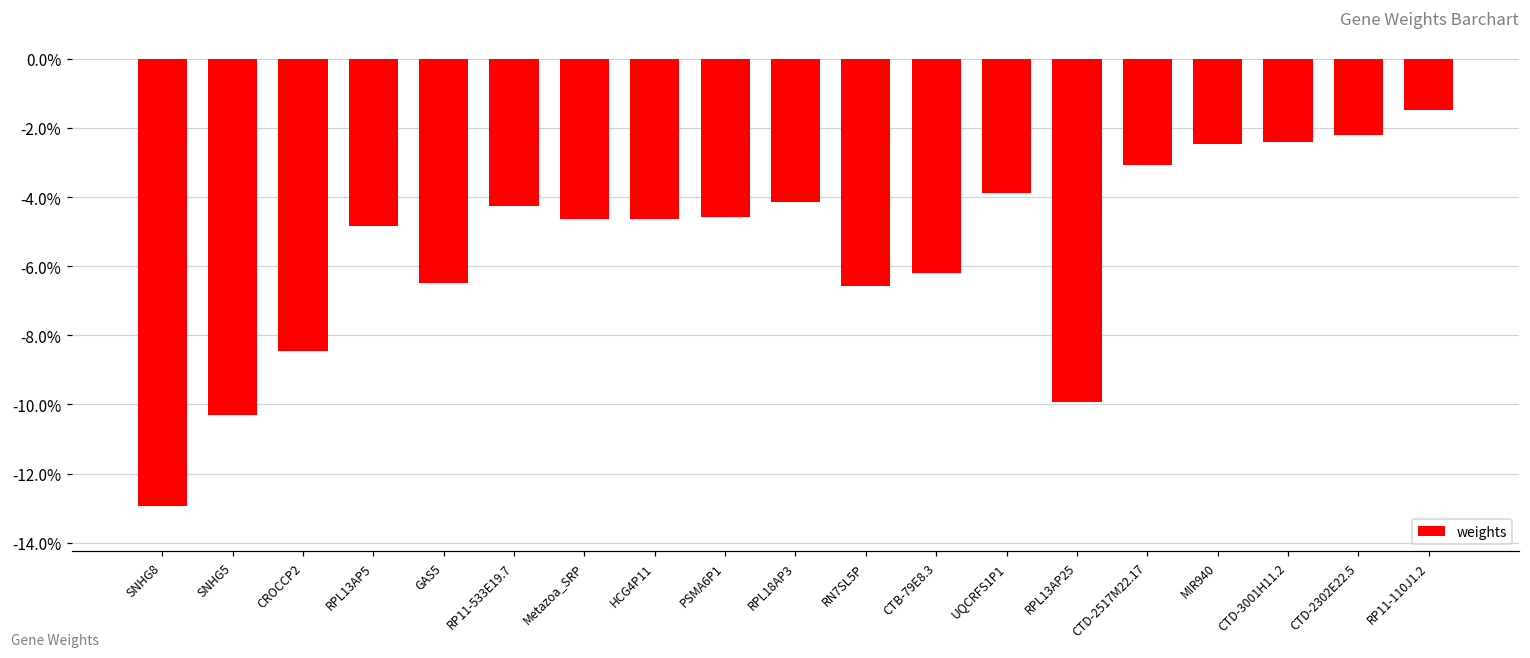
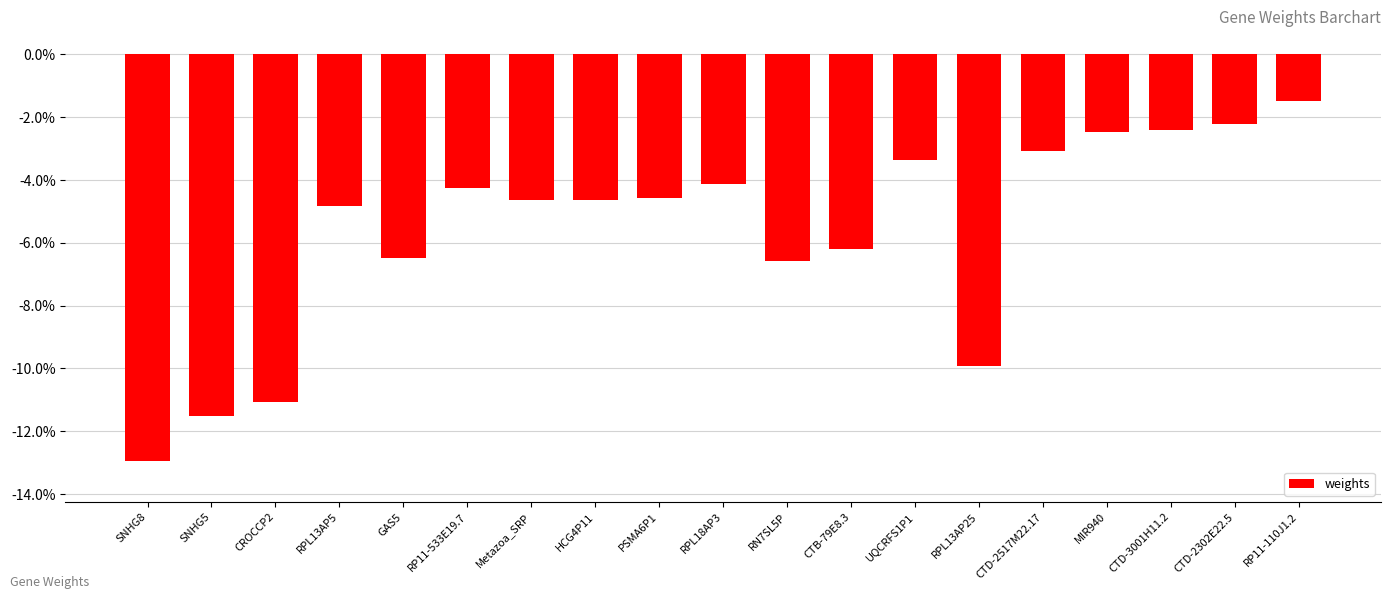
  {
    "SNHG8": "-13.0%",
-   "SNHG5": "-10.3%",
-   "CROCCP2": "-8.4%",
+   "SNHG5": "-11.5%",
+   "CROCCP2": "-11.1%",
    "RPL13AP5": "-4.8%",
    "GAS5": "-6.5%",
    "RP11-533E19.7": "-4.3%",
    "Metazoa_SRP": "-4.6%",
    "HCG4P11": "-4.6%",
    "PSMA6P1": "-4.6%",
    "RPL18AP3": "-4.1%",
    "RN7SL5P": "-6.6%",
    "CTB-79E8.3": "-6.2%",
-   "UQCRFS1P1": "-3.9%",
+   "UQCRFS1P1": "-3.3%",
    "RPL13AP25": "-9.9%",
    "CTD-2517M22.17": "-3.1%",
    "MIR940": "-2.5%",
    "CTD-3001H11.2": "-2.4%",
    "CTD-2302E22.5": "-2.2%",
    "RP11-110J1.2": "-1.5%"
  }
